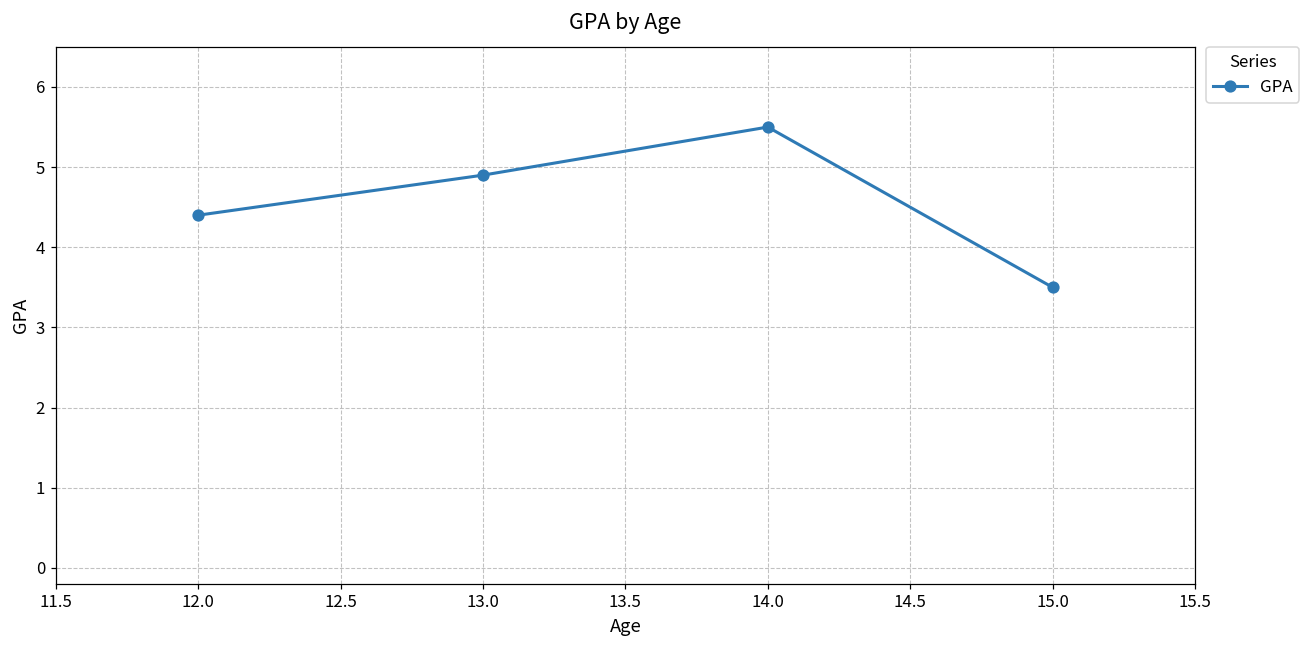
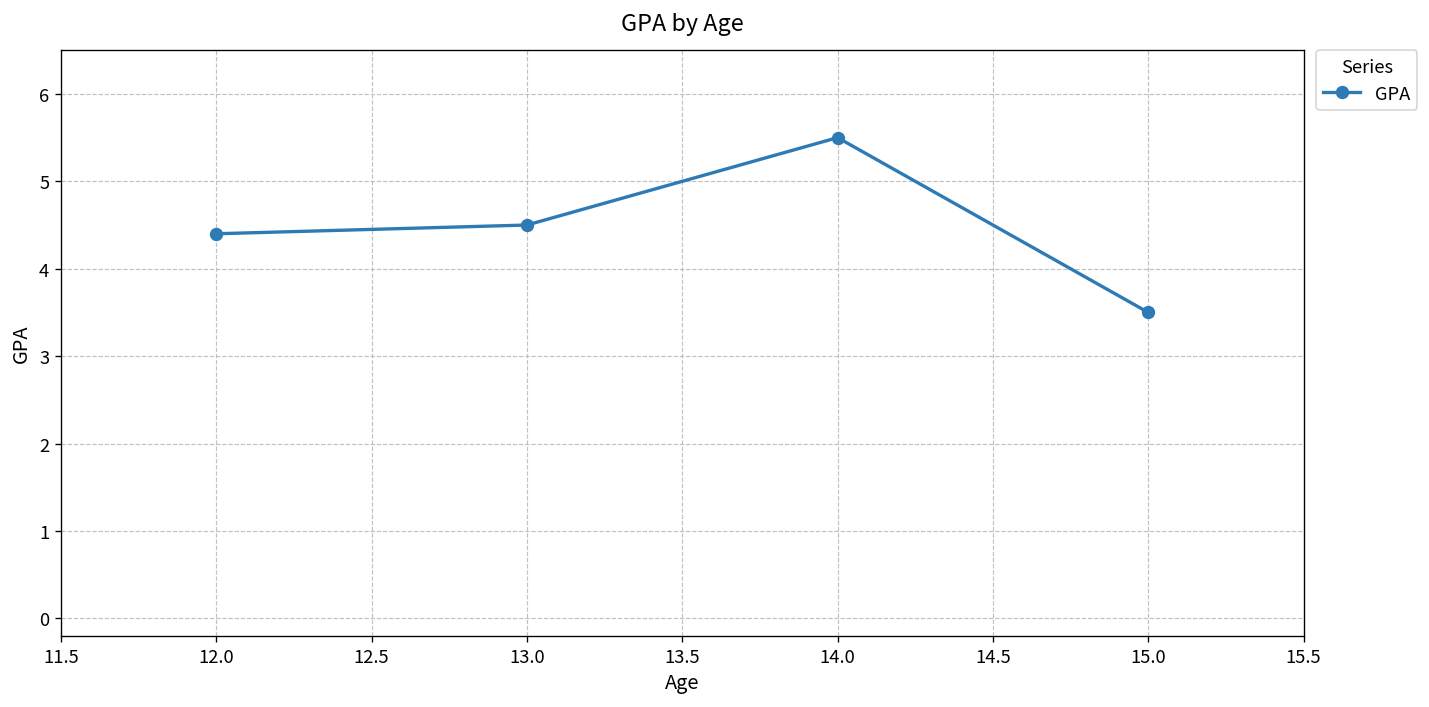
  {
    "12.0": 4.4,
-   "13.0": 4.9,
+   "13.0": 4.5,
    "14.0": 5.5,
    "15.0": 3.5
  }
